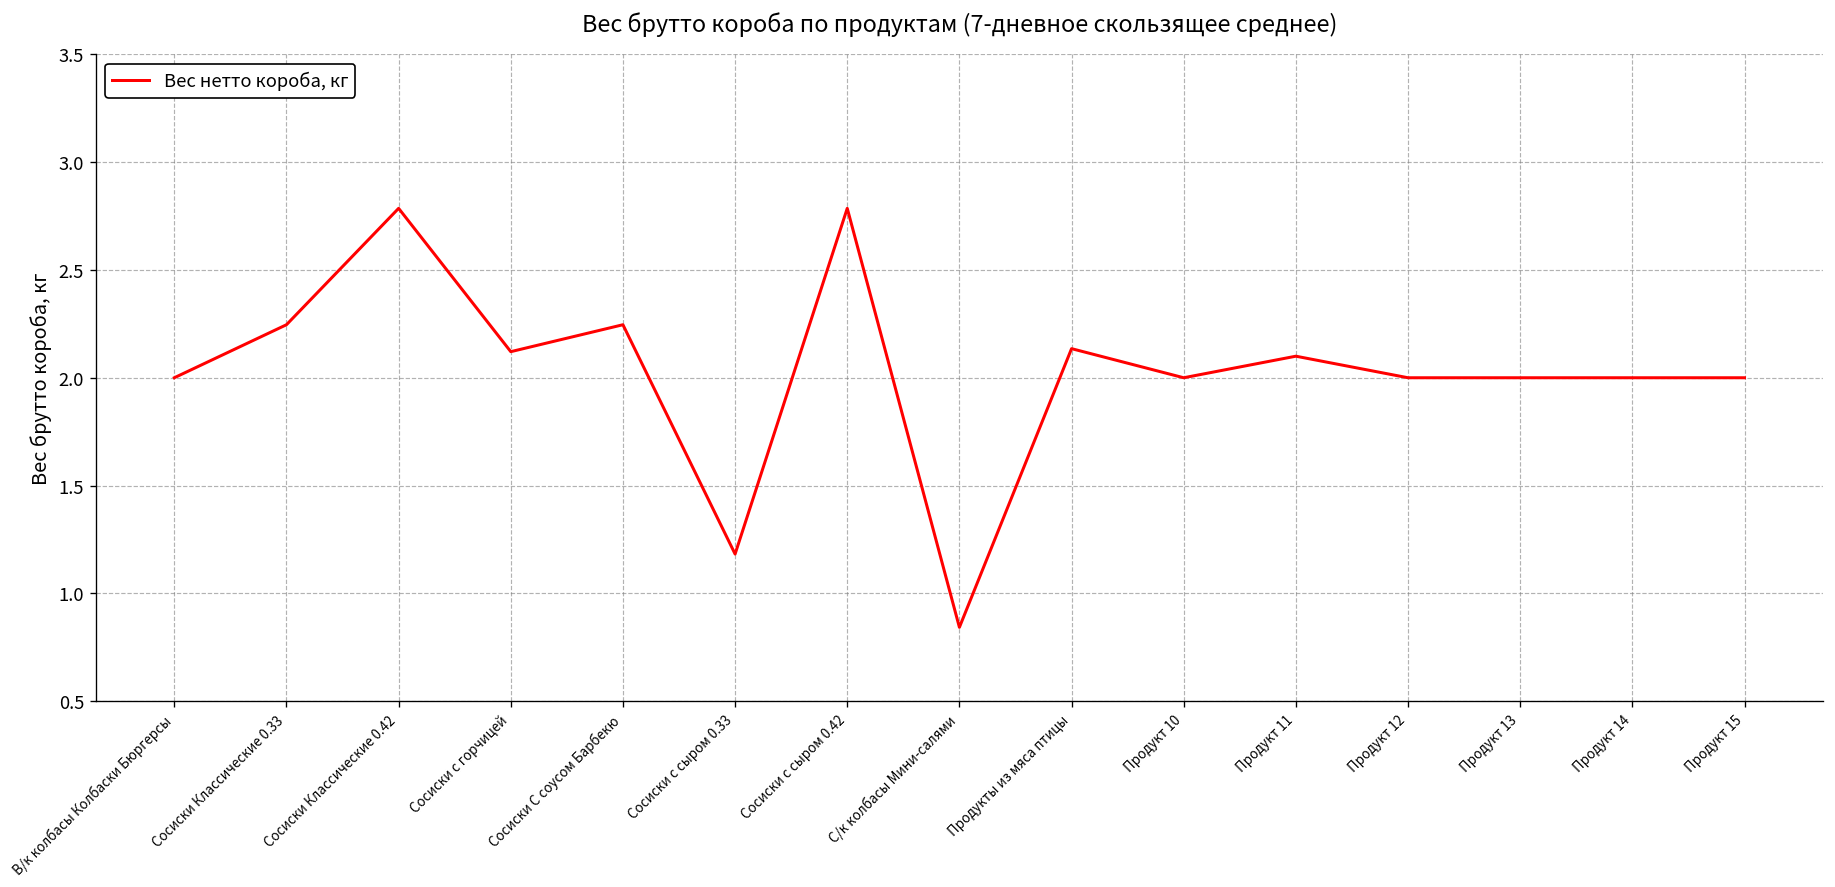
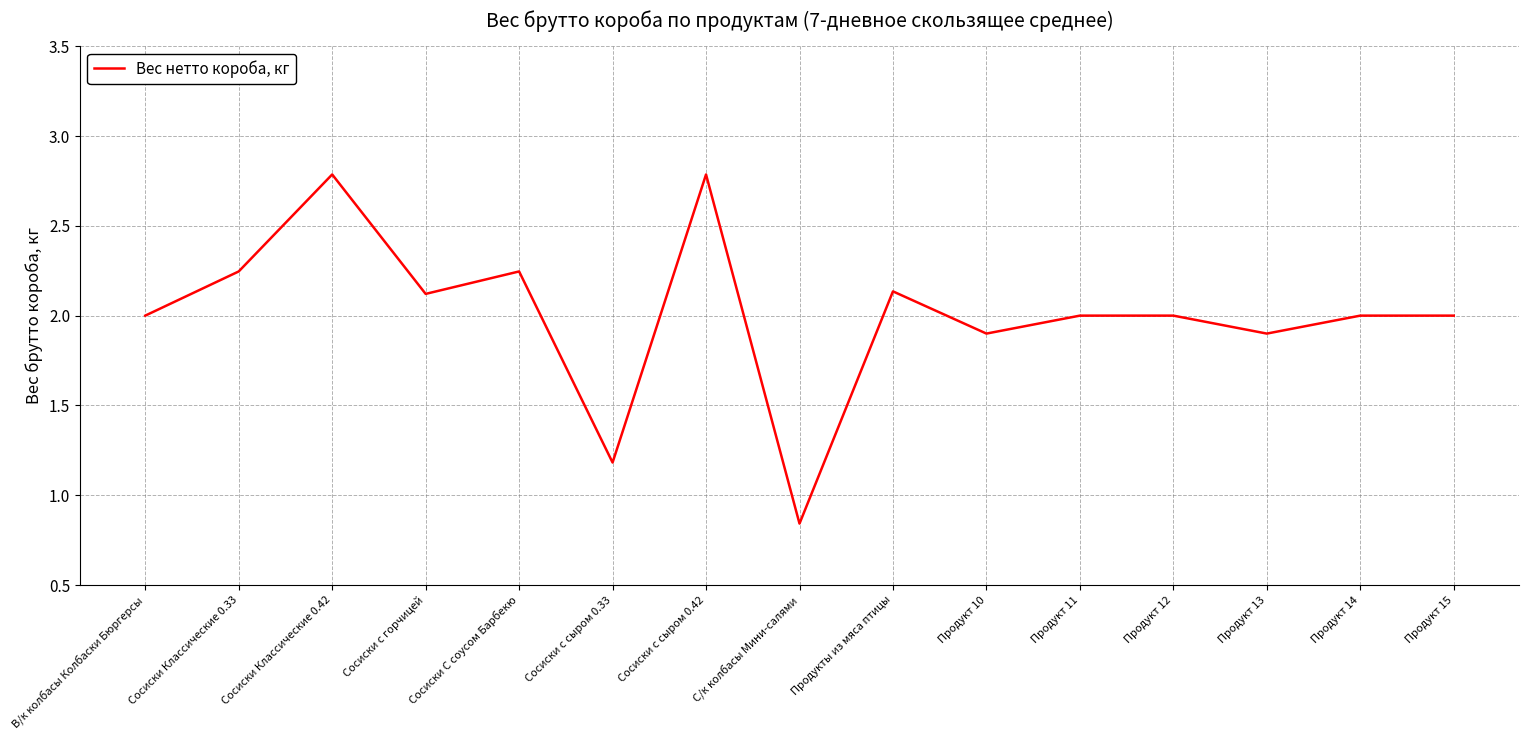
  {
    "В/к колбасы Колбаски Бюргерсы": 2.0,
    "Сосиски Классические 0.33": 2.25,
    "Сосиски Классические 0.42": 2.79,
    "Сосиски с горчицей": 2.12,
    "Сосиски С соусом Барбекю": 2.25,
    "Сосиски с сыром 0.33": 1.18,
    "Сосиски с сыром 0.42": 2.79,
    "С/к колбасы Мини-салями": 0.84,
    "Продукты из мяса птицы": 2.14,
-   "Продукт 10": 2.0,
-   "Продукт 11": 2.1,
+   "Продукт 10": 1.9,
+   "Продукт 11": 2.0,
    "Продукт 12": 2.0,
-   "Продукт 13": 2.0,
+   "Продукт 13": 1.9,
    "Продукт 14": 2.0,
    "Продукт 15": 2.0
  }
